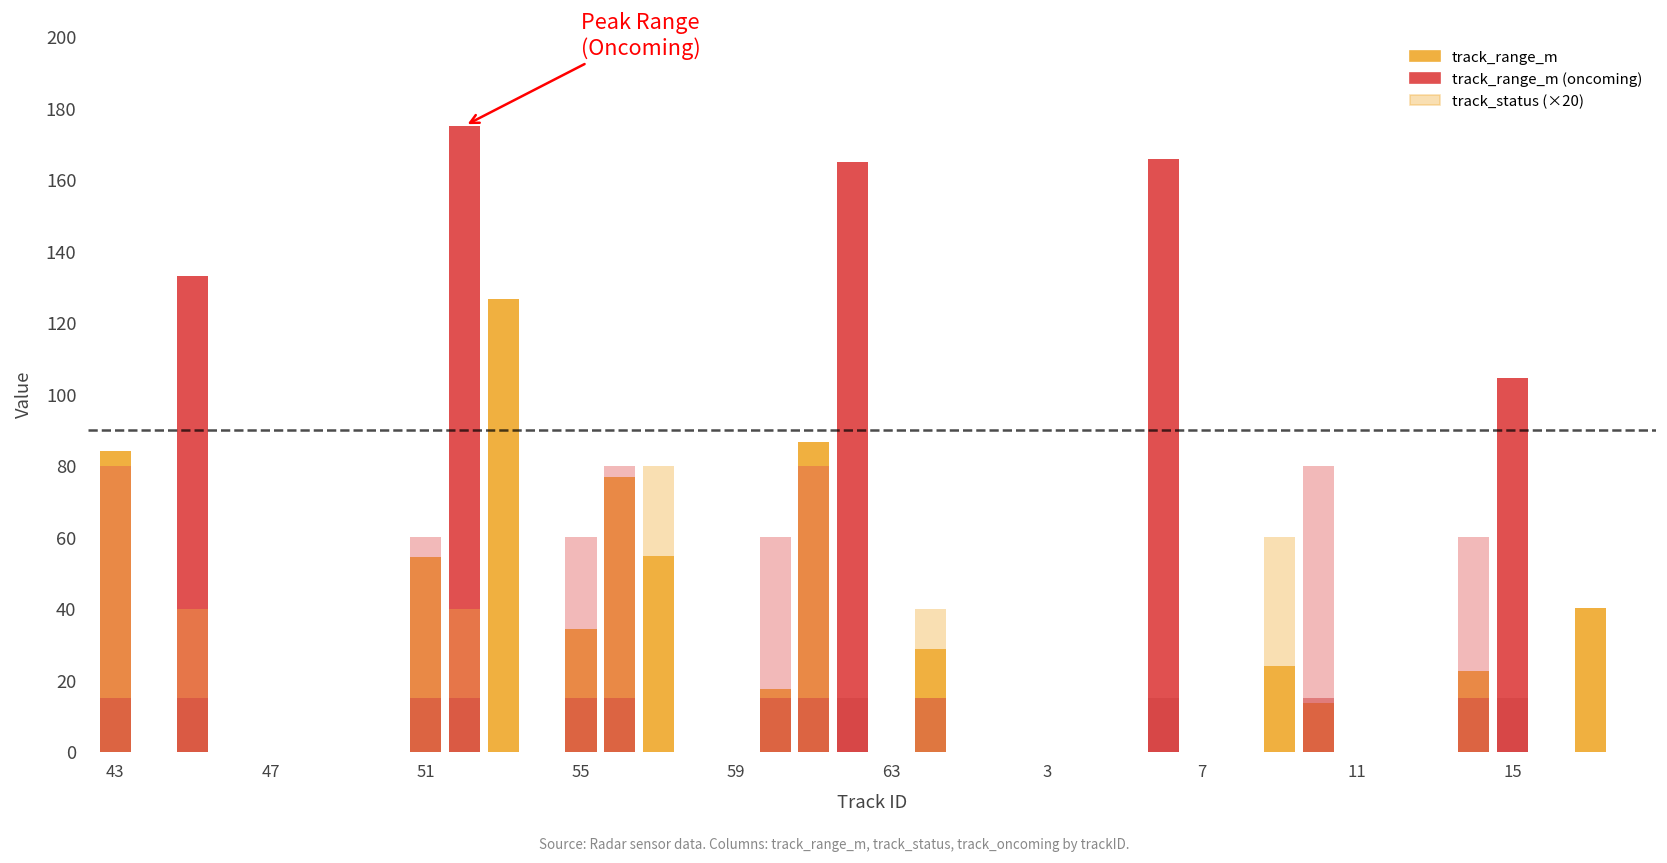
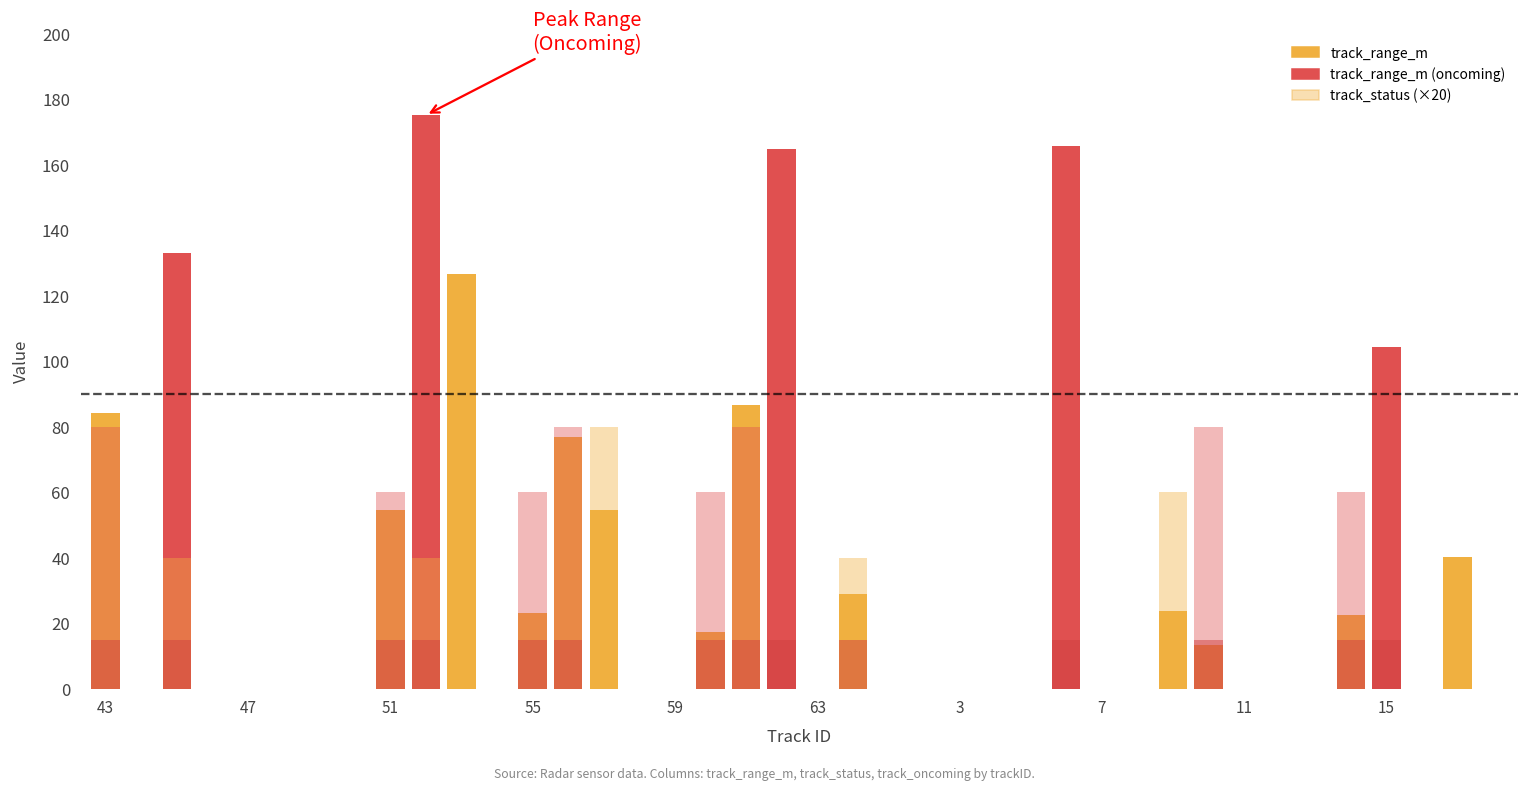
  {
    "track_range_m": {
      "43": 84,
      "47": 0,
-     "55": 34,
+     "55": 23,
      "59": 0,
      "63": 0
    }
  }
